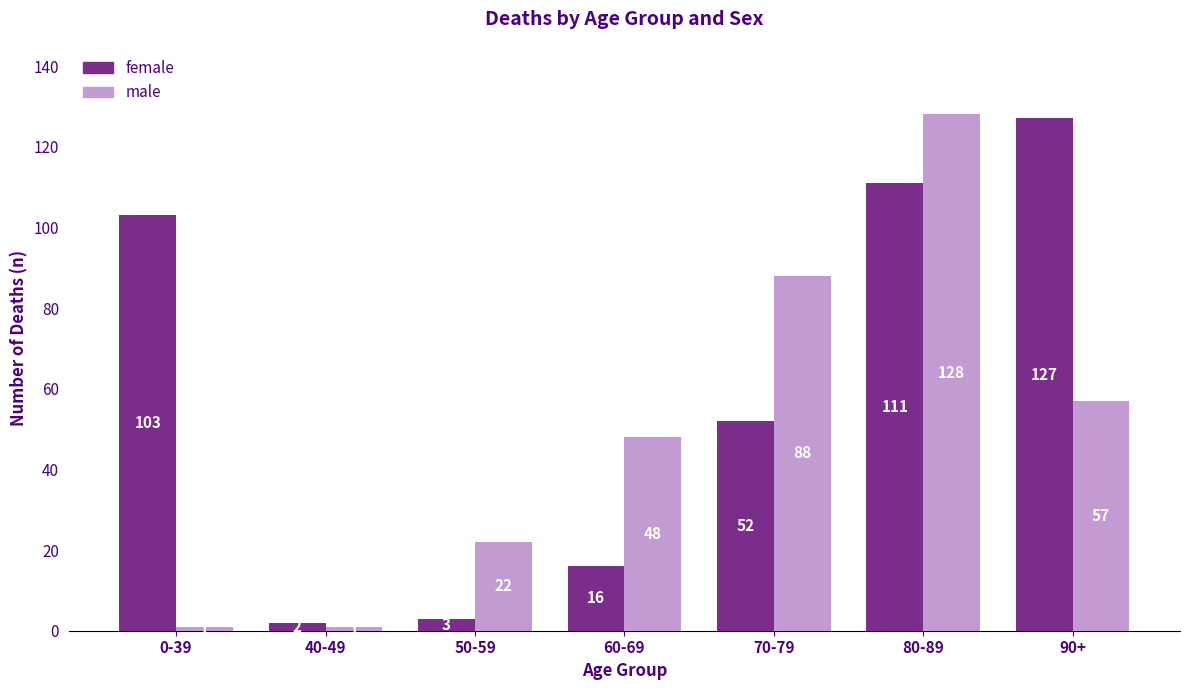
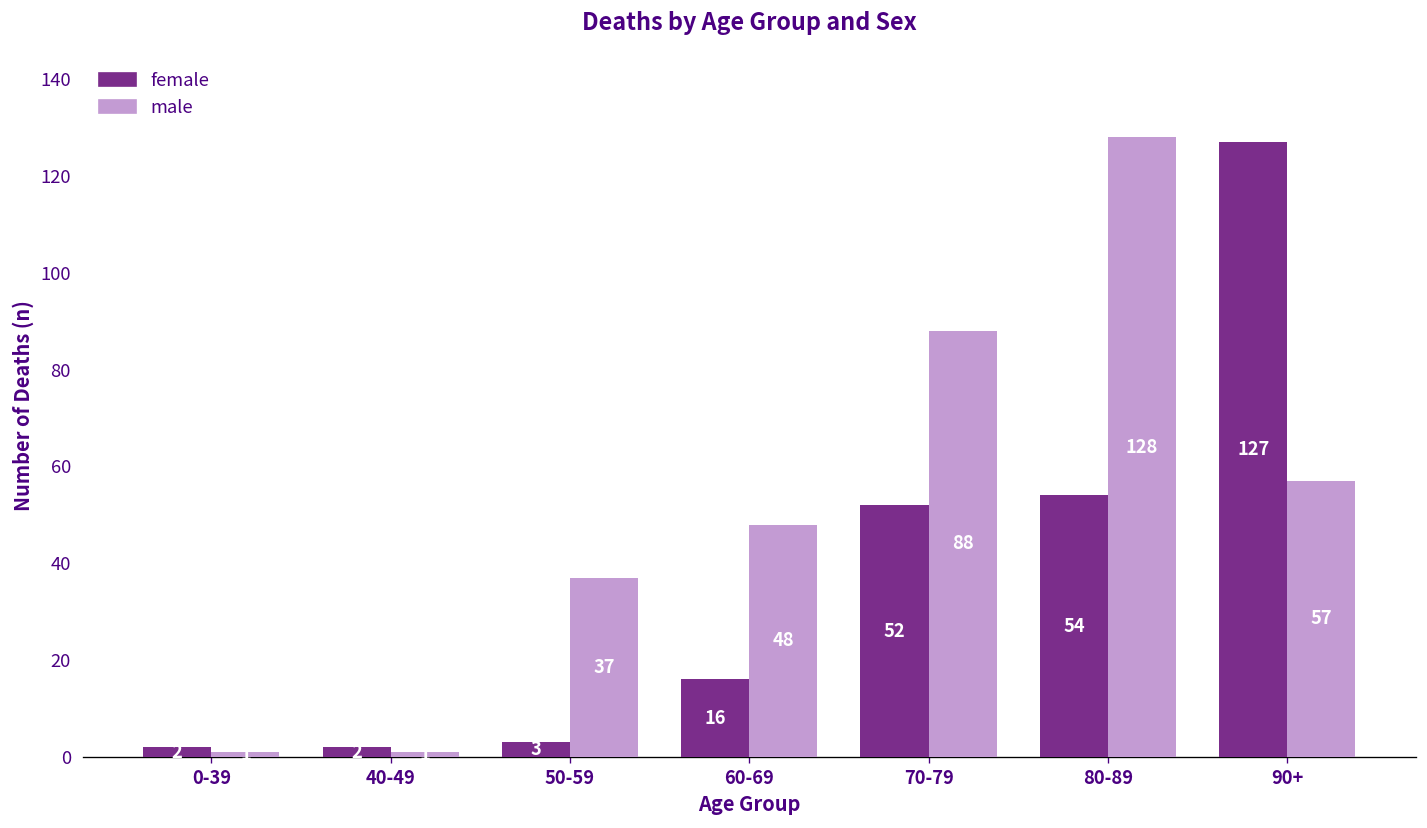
  {
    "female": {
-     "0-39": 103,
+     "0-39": 2,
      "50-59": 3,
      "60-69": 16,
      "70-79": 52,
-     "80-89": 111,
+     "80-89": 54,
      "90+": 127
    },
    "male": {
-     "50-59": 22,
+     "50-59": 37,
      "60-69": 48,
      "70-79": 88,
      "80-89": 128,
      "90+": 57
    }
  }
